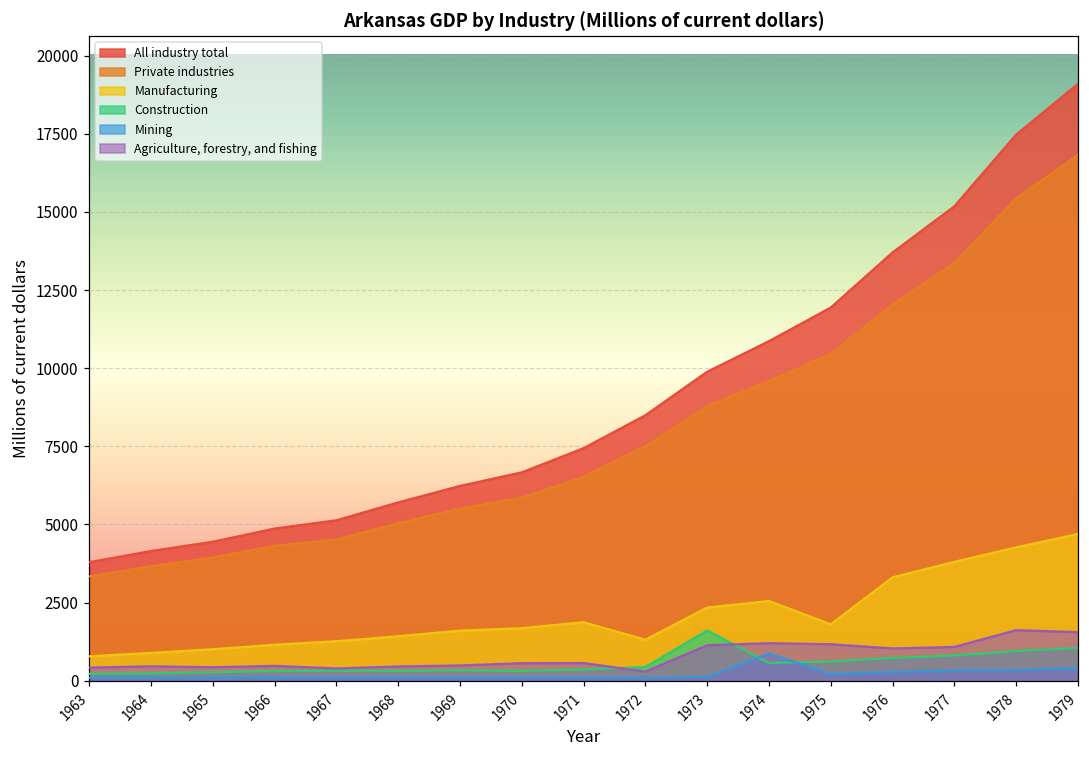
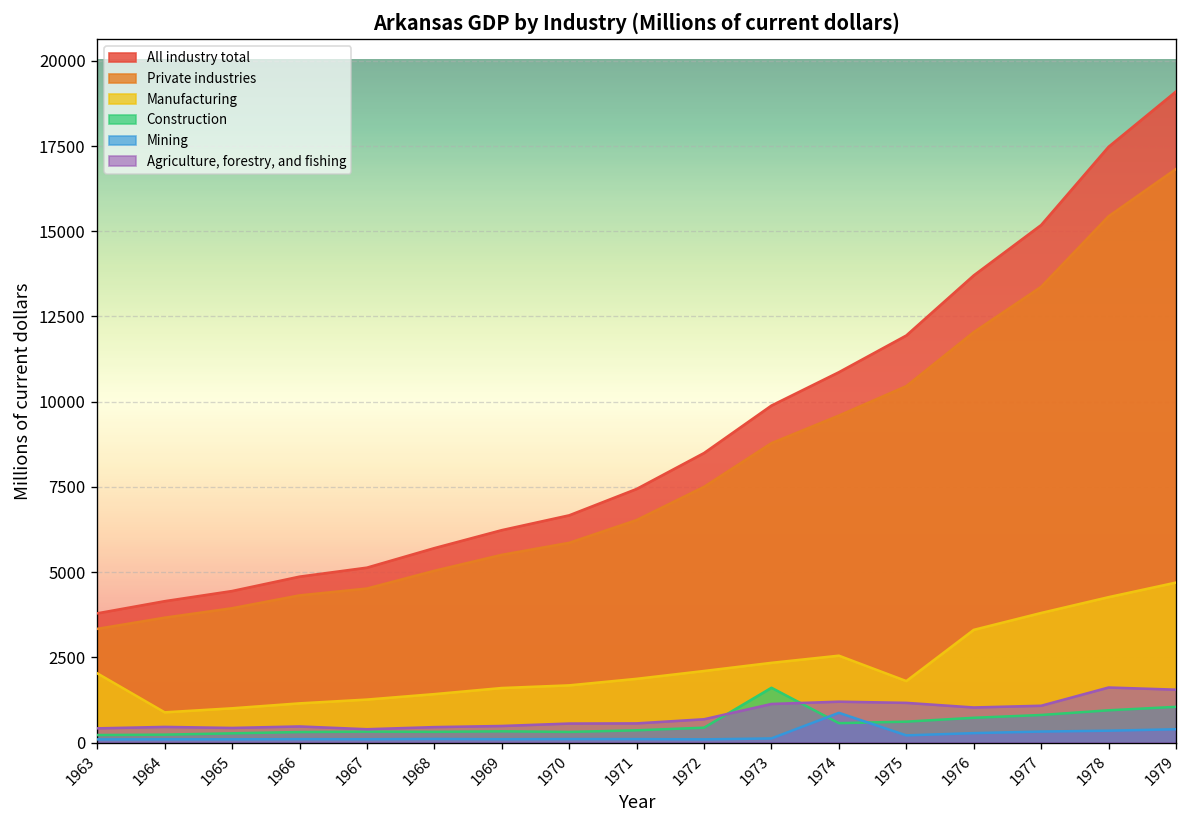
  {
    "Manufacturing": {
-     "1963": 800,
+     "1963": 2000,
      "1964": 900,
      "1965": 1000,
      "1966": 1200,
      "1967": 1300,
      "1968": 1400,
      "1969": 1600,
      "1970": 1700,
      "1971": 1900,
-     "1972": 1300,
+     "1972": 2100,
      "1973": 2300,
      "1974": 2500,
      "1975": 1800,
      "1976": 3300,
      "1977": 3800,
      "1978": 4300,
      "1979": 4700
    },
    "Construction": {
      "1963": 200,
      "1964": 200,
      "1965": 300,
      "1966": 300,
      "1968": 300,
      "1969": 300,
      "1970": 300,
      "1971": 400,
      "1972": 400,
      "1973": 1600,
      "1974": 600,
      "1975": 600,
      "1976": 700,
      "1977": 800,
      "1978": 900,
      "1979": 1000
    },
    "Mining": {
      "1963": 100,
      "1964": 100,
      "1965": 100,
      "1966": 100,
      "1967": 100,
      "1968": 100,
      "1969": 100,
      "1970": 100,
      "1971": 100,
      "1972": 100,
      "1973": 100,
      "1974": 900,
      "1975": 200,
      "1976": 300,
      "1977": 300,
      "1978": 300,
      "1979": 400
    },
    "Agriculture, forestry, and fishing": {
      "1963": 400,
      "1964": 500,
      "1965": 400,
      "1966": 500,
      "1968": 500,
      "1969": 500,
      "1970": 600,
      "1971": 600,
-     "1972": 300,
+     "1972": 700,
      "1973": 1100,
      "1974": 1200,
      "1975": 1200,
      "1976": 1000,
      "1977": 1100,
      "1978": 1600,
      "1979": 1600
    }
  }
